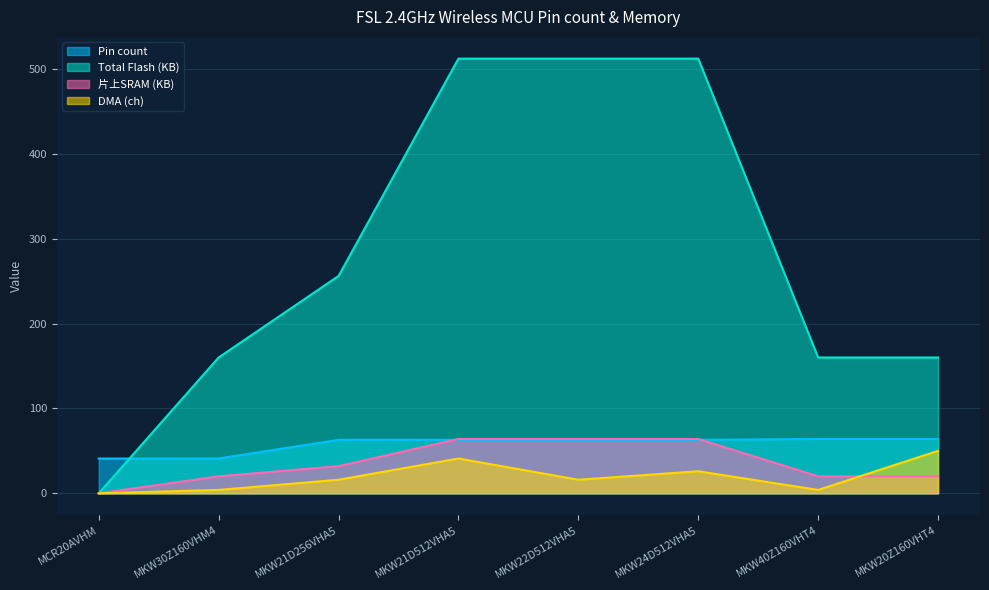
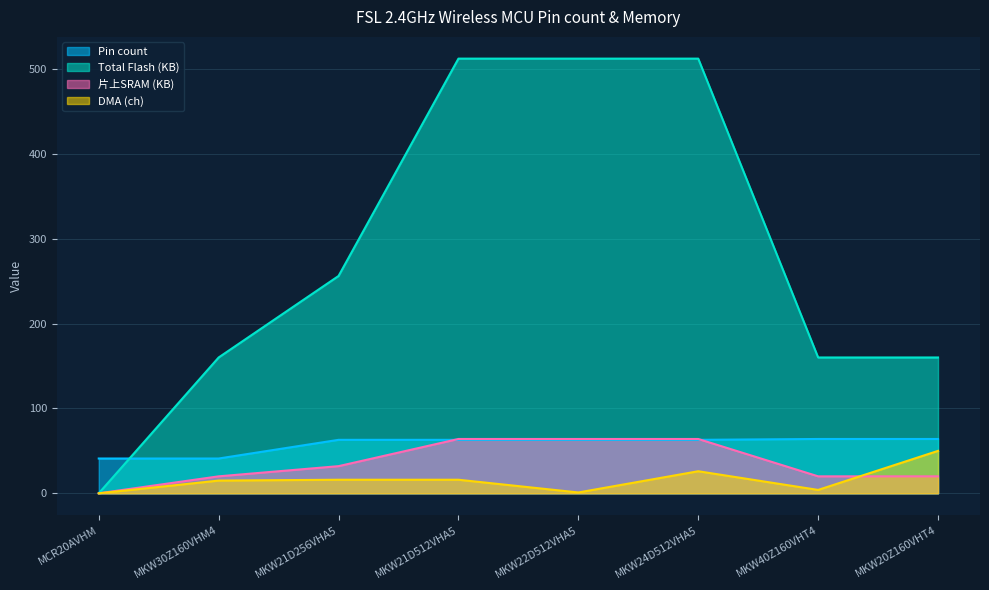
  {
    "片上SRAM (KB)": {
      "MKW30Z160VHM4": 20,
      "MKW21D256VHA5": 30,
      "MKW40Z160VHT4": 20,
      "MKW20Z160VHT4": 20
    },
    "DMA (ch)": {
-     "MKW30Z160VHM4": 0,
+     "MKW30Z160VHM4": 20,
      "MKW21D256VHA5": 20,
-     "MKW21D512VHA5": 40,
-     "MKW22D512VHA5": 20,
+     "MKW21D512VHA5": 20,
+     "MKW22D512VHA5": 0,
      "MKW24D512VHA5": 30,
      "MKW40Z160VHT4": 0,
      "MKW20Z160VHT4": 50
    }
  }
